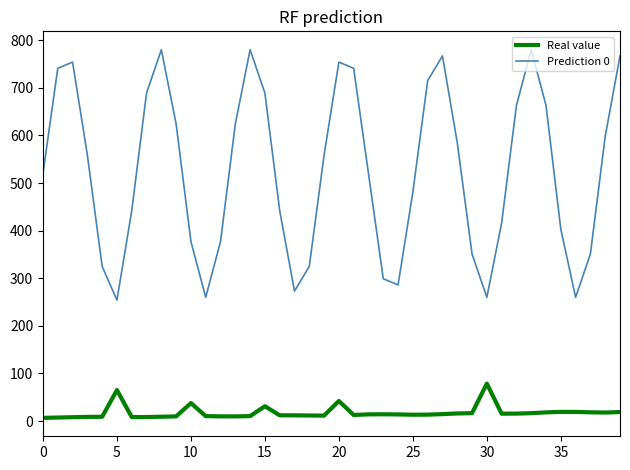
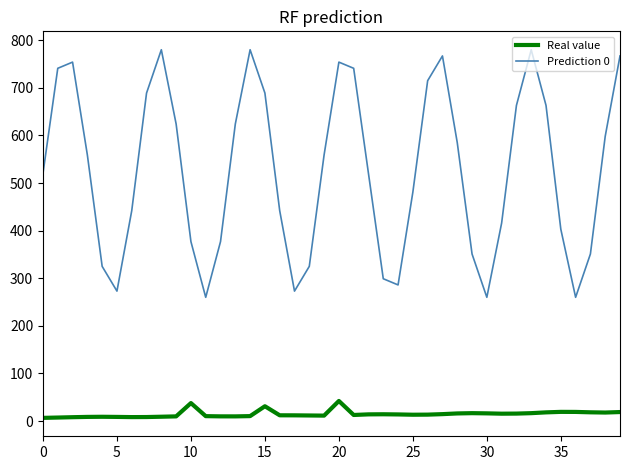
  {
    "Real value": {
      "0": 10,
-     "5": 70,
+     "5": 10,
      "10": 40,
      "15": 30,
      "20": 40,
      "25": 10,
-     "30": 80,
+     "30": 20,
      "35": 20
    },
    "Prediction 0": {
      "0": 520,
-     "5": 250,
+     "5": 270,
      "10": 380,
      "15": 690,
      "20": 750,
      "25": 480,
      "30": 260,
      "35": 400
    }
  }
